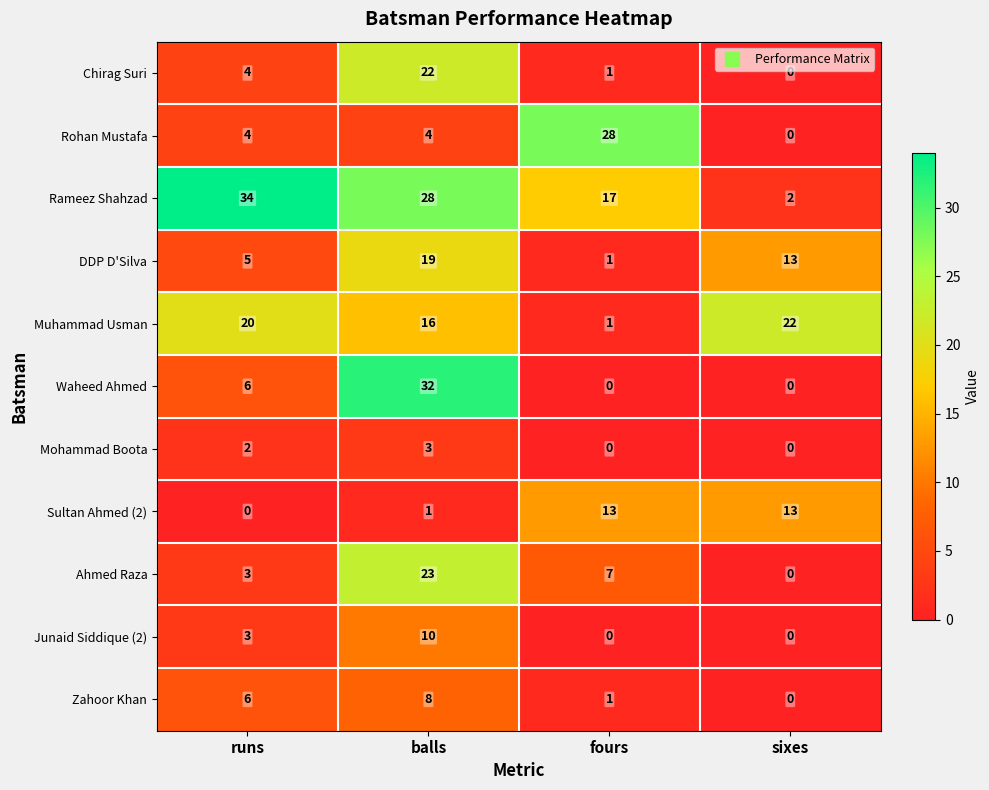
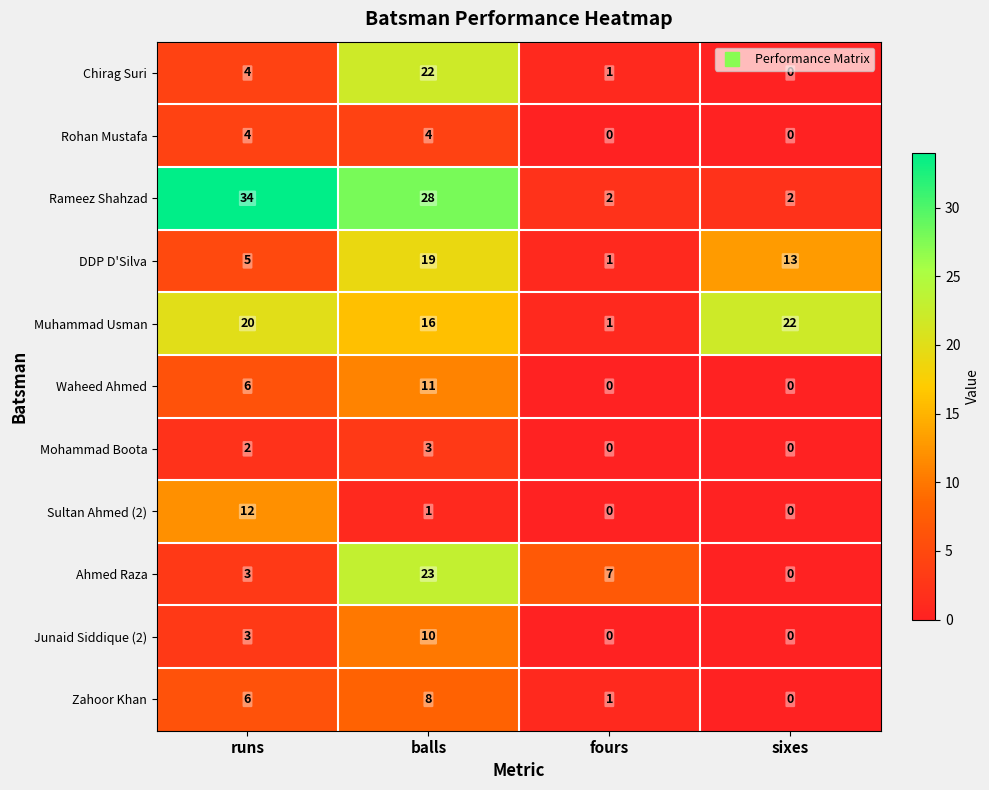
  {
    "Rohan Mustafa": {
-     "fours": 28
+     "fours": 0
    },
    "Rameez Shahzad": {
-     "fours": 17
+     "fours": 2
    },
    "Waheed Ahmed": {
-     "balls": 32
+     "balls": 11
    },
    "Sultan Ahmed (2)": {
-     "runs": 0,
-     "fours": 13,
-     "sixes": 13
+     "runs": 12,
+     "fours": 0,
+     "sixes": 0
    }
  }
